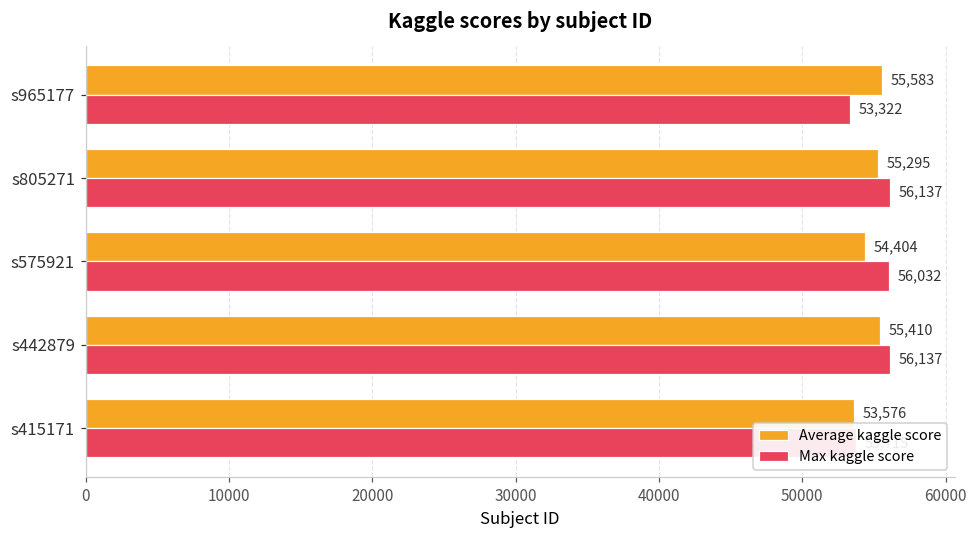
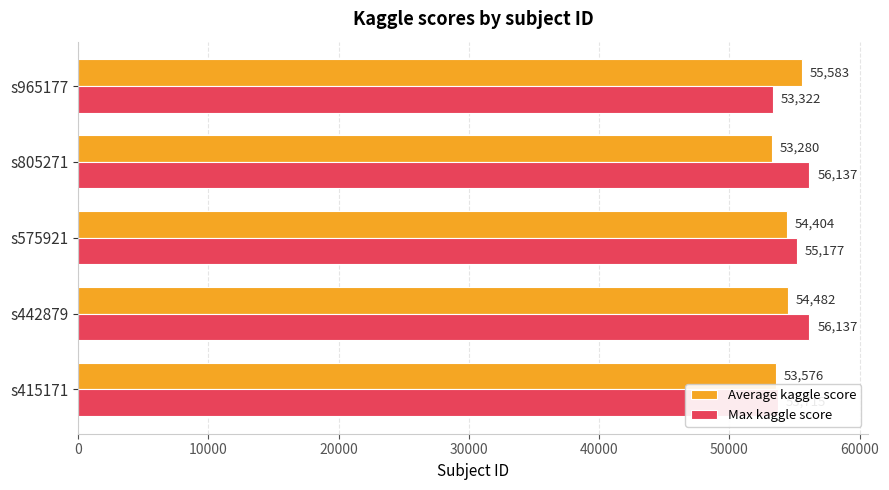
  {
    "Average kaggle score": {
      "s965177": "55,583",
-     "s805271": "55,295",
+     "s805271": "53,280",
      "s575921": "54,404",
-     "s442879": "55,410",
+     "s442879": "54,482",
      "s415171": "53,576"
    },
    "Max kaggle score": {
      "s965177": "53,322",
      "s805271": "56,137",
-     "s575921": "56,032",
+     "s575921": "55,177",
      "s442879": "56,137"
    }
  }
